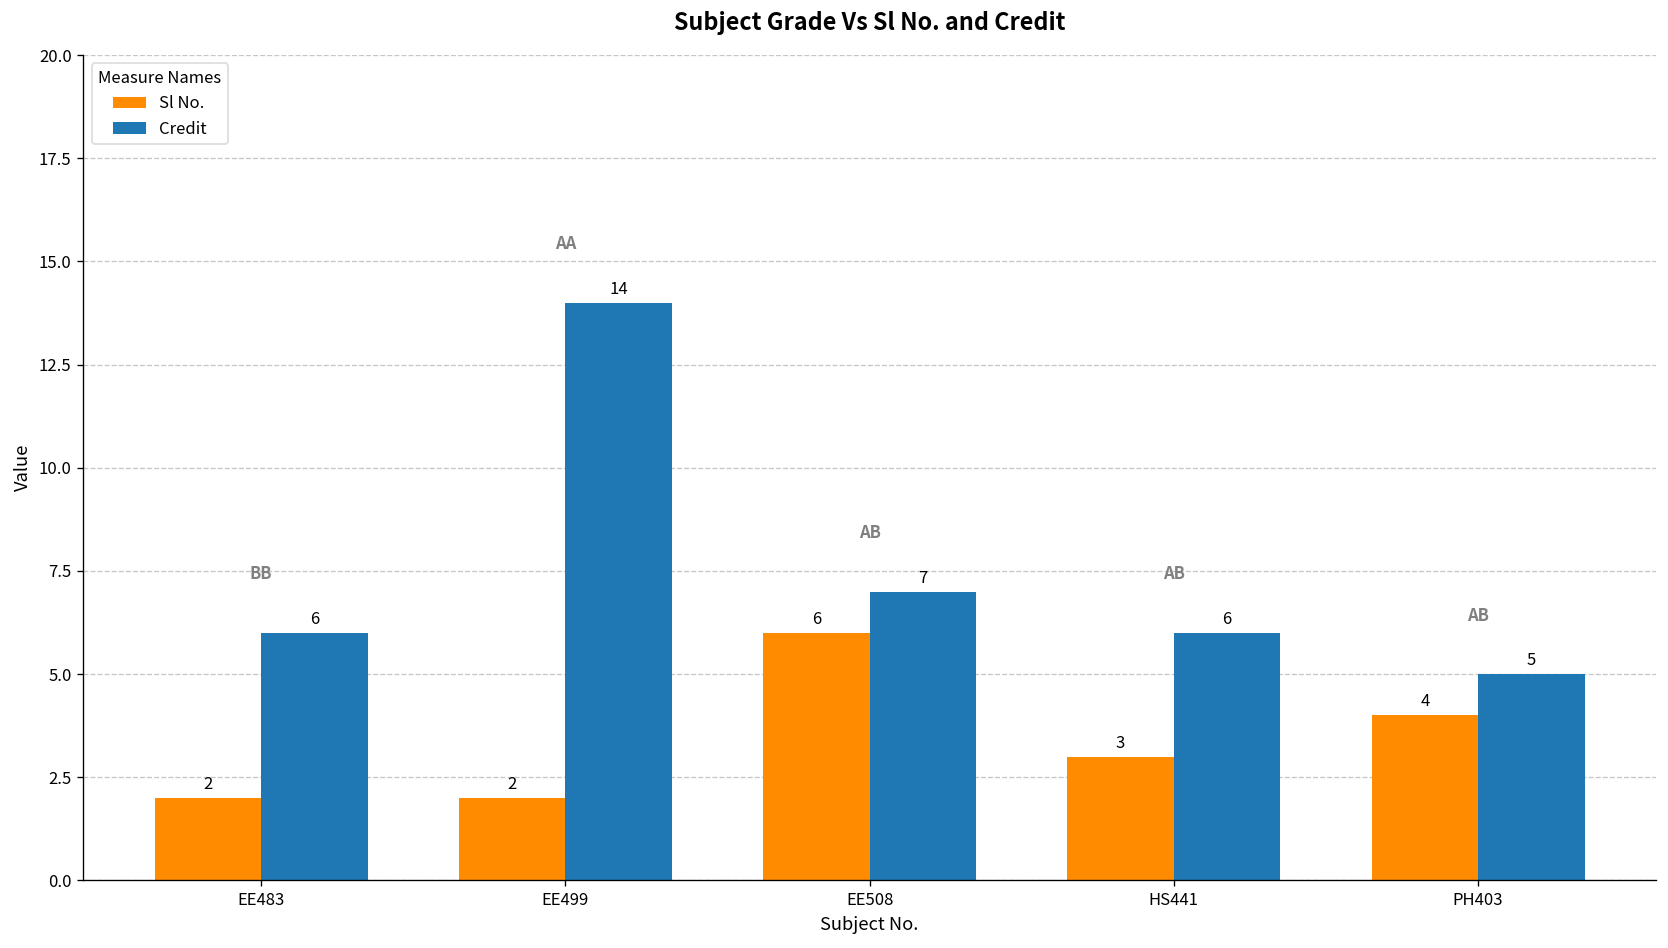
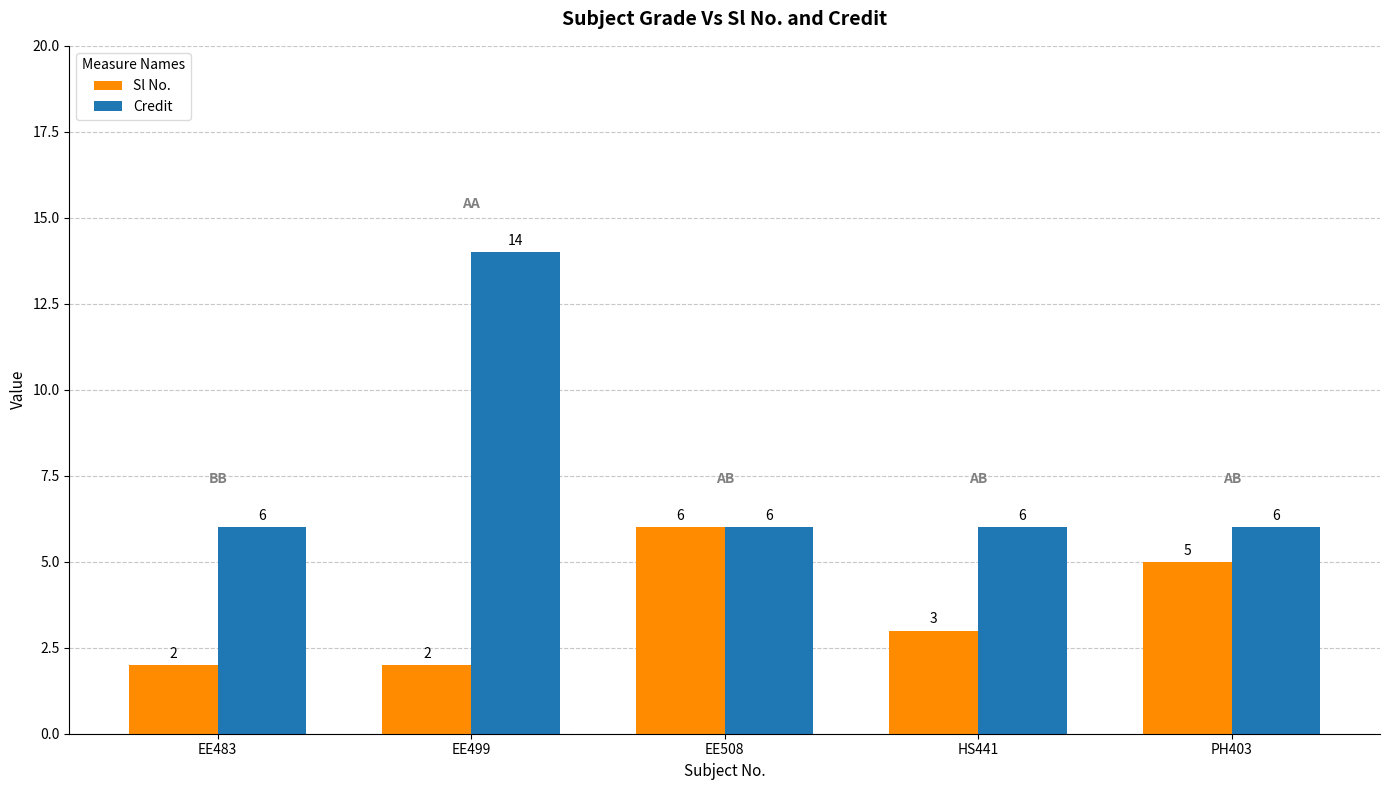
  {
    "Sl No.": {
      "EE483": 2,
      "EE499": 2,
      "EE508": 6,
      "HS441": 3,
-     "PH403": 4
+     "PH403": 5
    },
    "Credit": {
      "EE483": 6,
      "EE499": 14,
-     "EE508": 7,
+     "EE508": 6,
      "HS441": 6,
-     "PH403": 5
+     "PH403": 6
    }
  }
